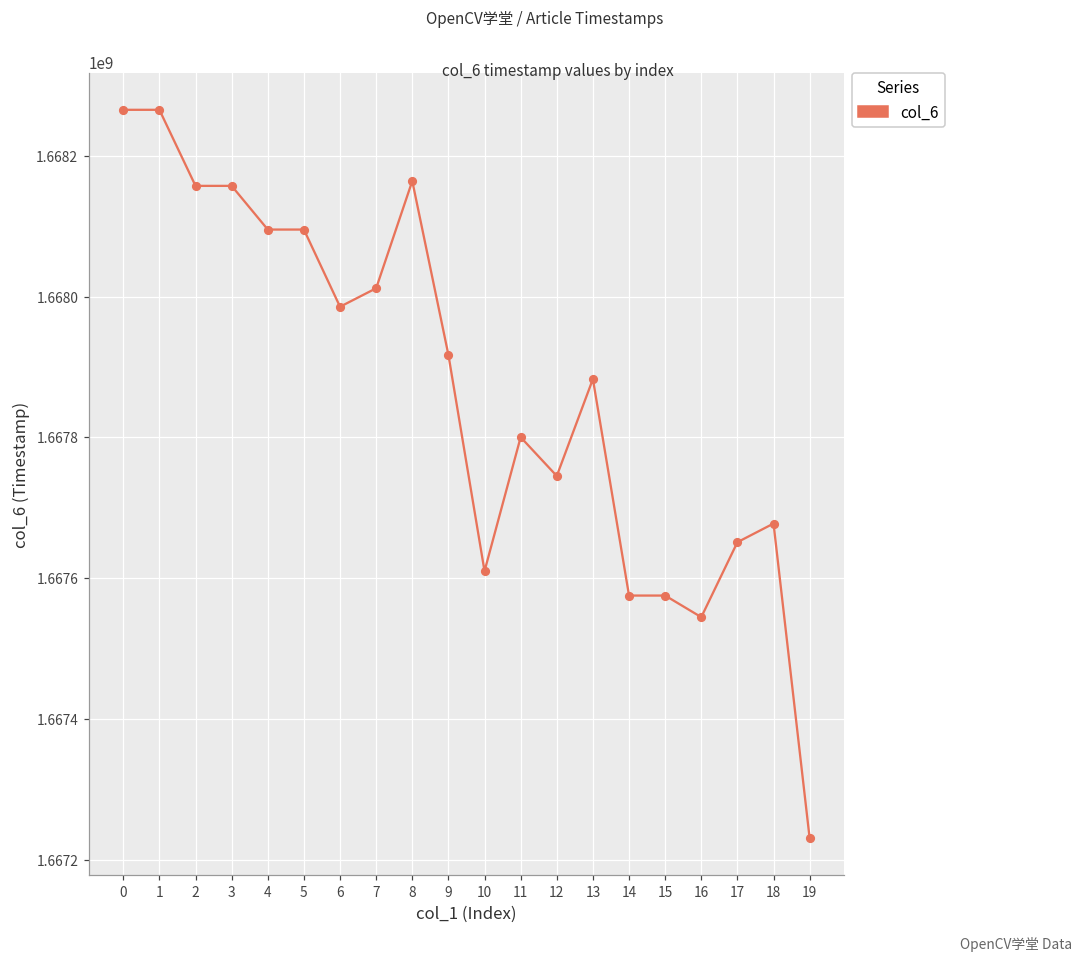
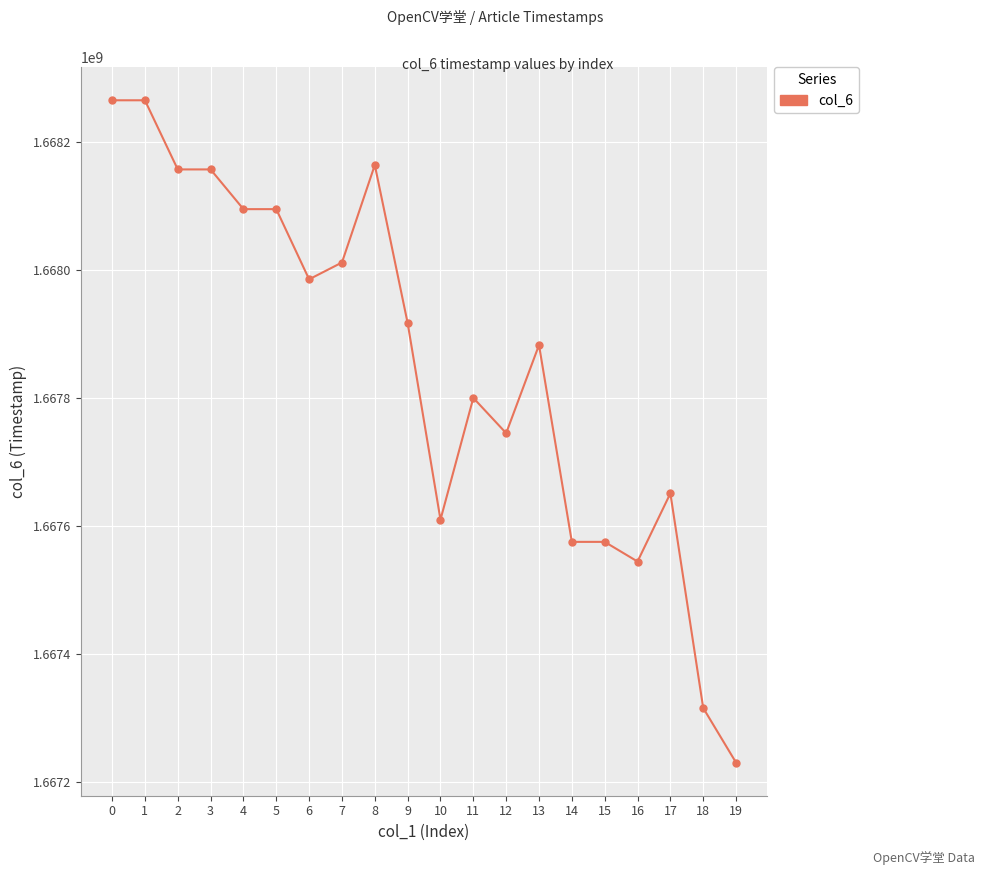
  {
    "0": 1668270000,
    "1": 1668270000,
    "2": 1668160000,
    "3": 1668160000,
    "4": 1668100000,
    "5": 1668100000,
    "6": 1667990000,
    "7": 1668010000,
    "8": 1668160000,
    "9": 1667920000,
    "10": 1667610000,
    "11": 1667800000,
    "12": 1667750000,
    "13": 1667880000,
    "14": 1667580000,
    "15": 1667580000,
    "16": 1667540000,
    "17": 1667650000,
-   "18": 1667680000,
+   "18": 1667320000,
    "19": 1667230000
  }
